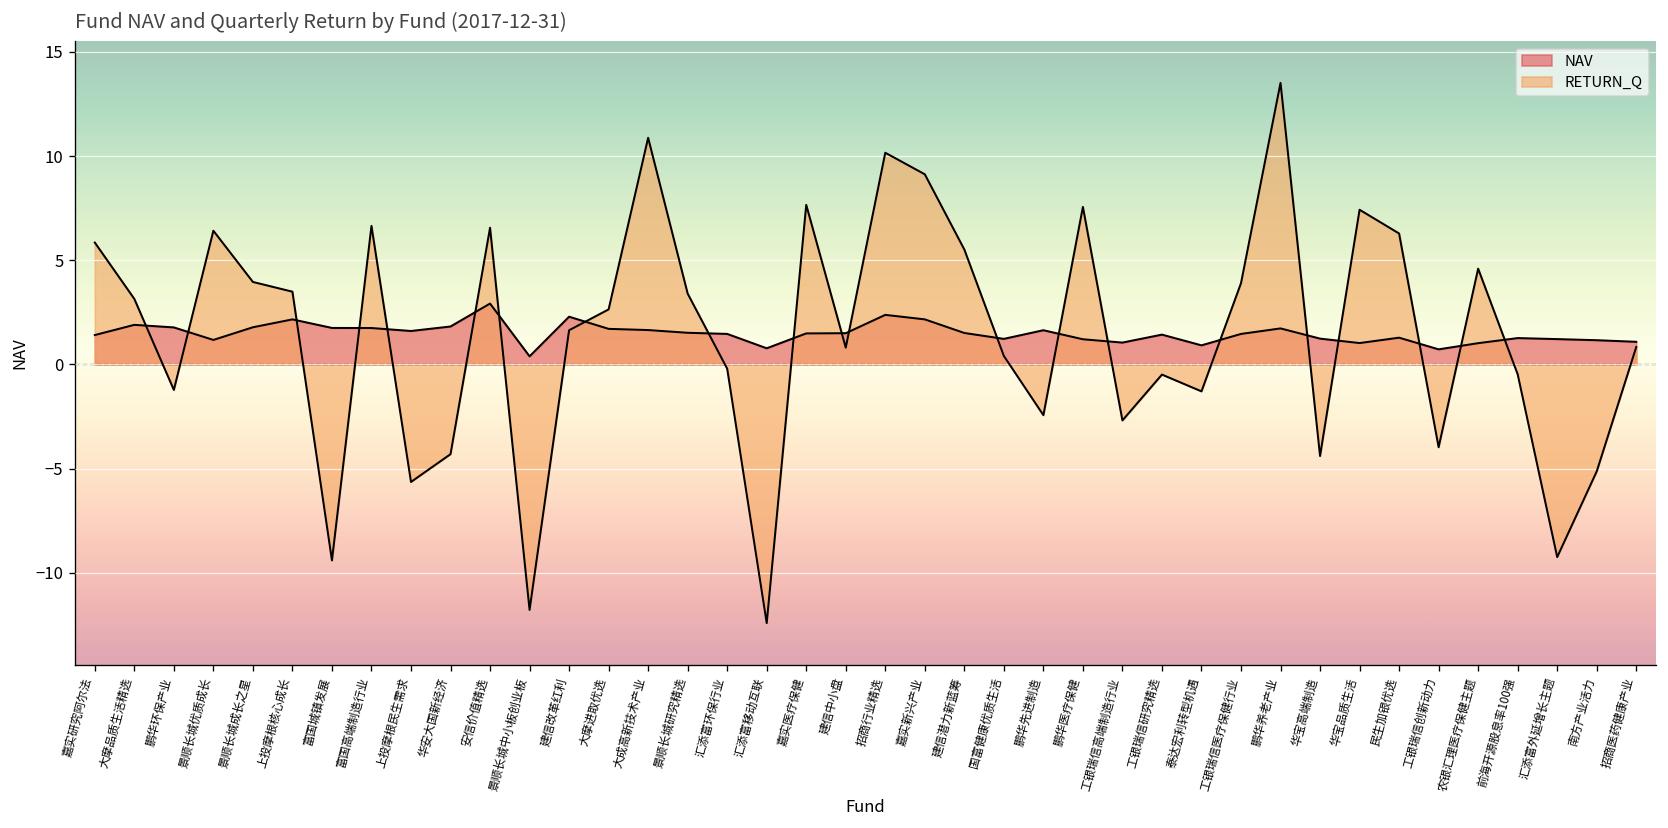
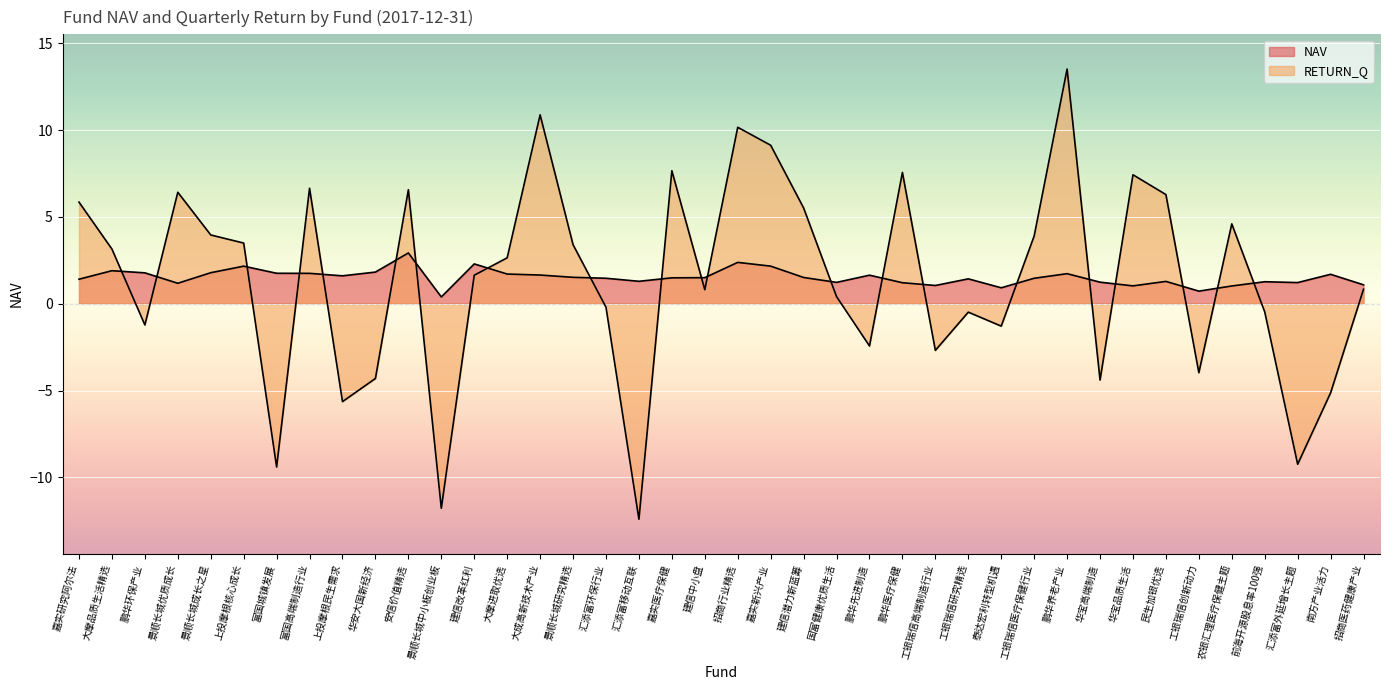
  {
    "NAV": {
      "嘉实研究阿尔法": 1.4,
      "大摩品质生活精选": 1.9,
      "鹏华环保产业": 1.8,
      "景顺长城优质成长": 1.2,
      "景顺长城成长之星": 1.8,
      "上投摩根核心成长": 2.2,
      "富国城镇发展": 1.8,
      "富国高端制造行业": 1.7,
      "上投摩根民生需求": 1.6,
      "华安大国新经济": 1.8,
      "安信价值精选": 2.9,
      "景顺长城中小板创业板": 0.4,
      "建信改革红利": 2.3,
      "大摩进取优选": 1.7,
      "大成高新技术产业": 1.7,
      "景顺长城研究精选": 1.5,
      "汇添富环保行业": 1.5,
-     "汇添富移动互联": 0.8,
+     "汇添富移动互联": 1.3,
      "嘉实医疗保健": 1.5,
      "建信中小盘": 1.5,
      "招商行业精选": 2.4,
      "嘉实新兴产业": 2.2,
      "建信潜力新蓝筹": 1.5,
      "国富健康优质生活": 1.2,
      "鹏华先进制造": 1.6,
      "鹏华医疗保健": 1.2,
      "工银瑞信高端制造行业": 1.1,
      "工银瑞信研究精选": 1.4,
      "泰达宏利转型机遇": 0.9,
      "工银瑞信医疗保健行业": 1.5,
      "鹏华养老产业": 1.7,
      "华宝高端制造": 1.2,
      "华宝品质生活": 1.0,
      "民生加银优选": 1.3,
      "工银瑞信创新动力": 0.7,
      "农银汇理医疗保健主题": 1.0,
      "前海开源股息率100强": 1.3,
      "汇添富外延增长主题": 1.2,
-     "南方产业活力": 1.2,
+     "南方产业活力": 1.7,
      "招商医药健康产业": 1.1
    }
  }
